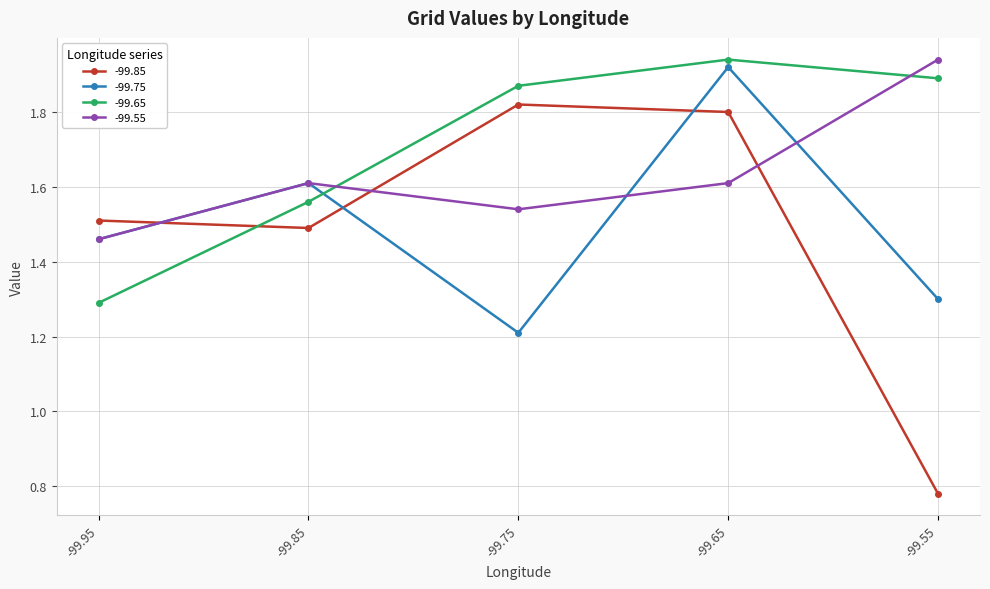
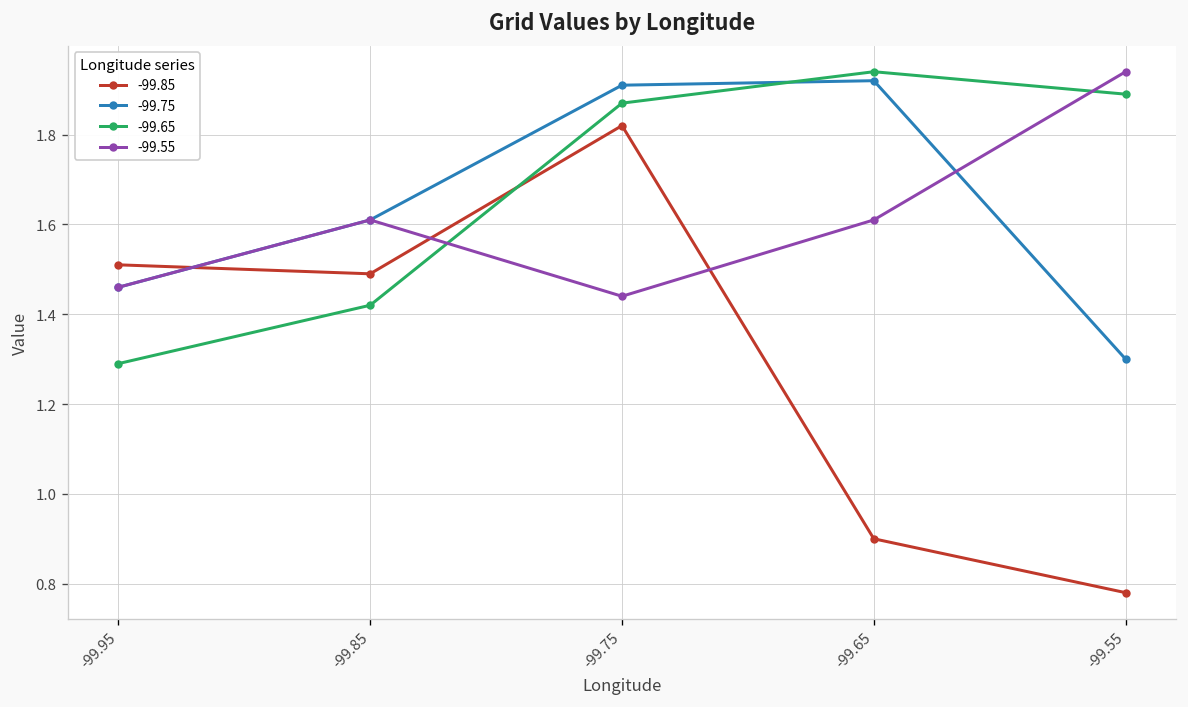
  {
    "-99.85": {
      "-99.95": 1.51,
      "-99.85": 1.49,
      "-99.75": 1.82,
-     "-99.65": 1.8,
+     "-99.65": 0.9,
      "-99.55": 0.78
    },
    "-99.75": {
-     "-99.75": 1.21,
+     "-99.75": 1.91,
      "-99.65": 1.92,
      "-99.55": 1.30
    },
    "-99.65": {
      "-99.95": 1.29,
-     "-99.85": 1.56,
+     "-99.85": 1.42,
      "-99.75": 1.87,
      "-99.65": 1.94,
      "-99.55": 1.89
    },
    "-99.55": {
-     "-99.75": 1.54,
+     "-99.75": 1.44,
      "-99.65": 1.61,
      "-99.55": 1.94
    }
  }
